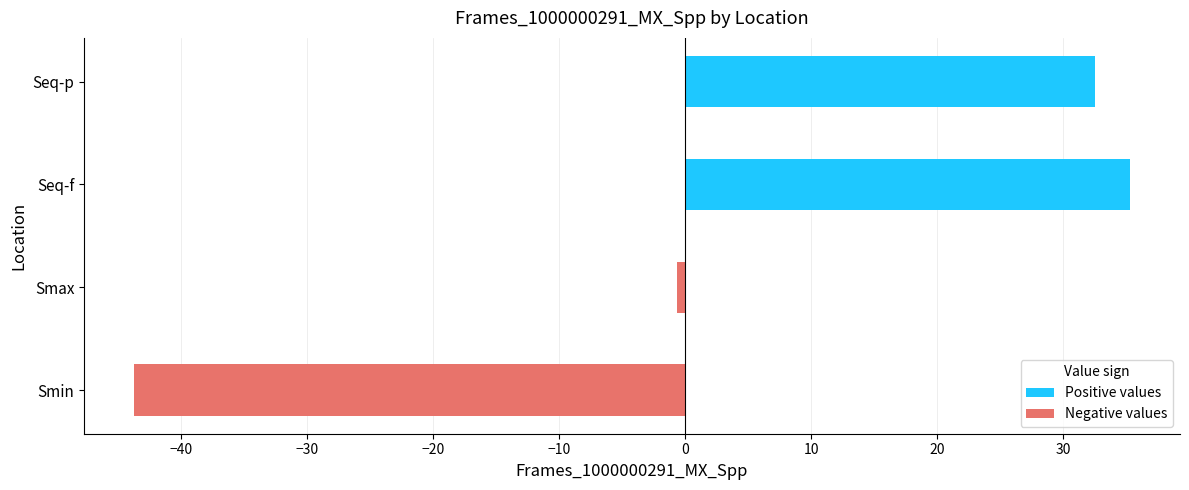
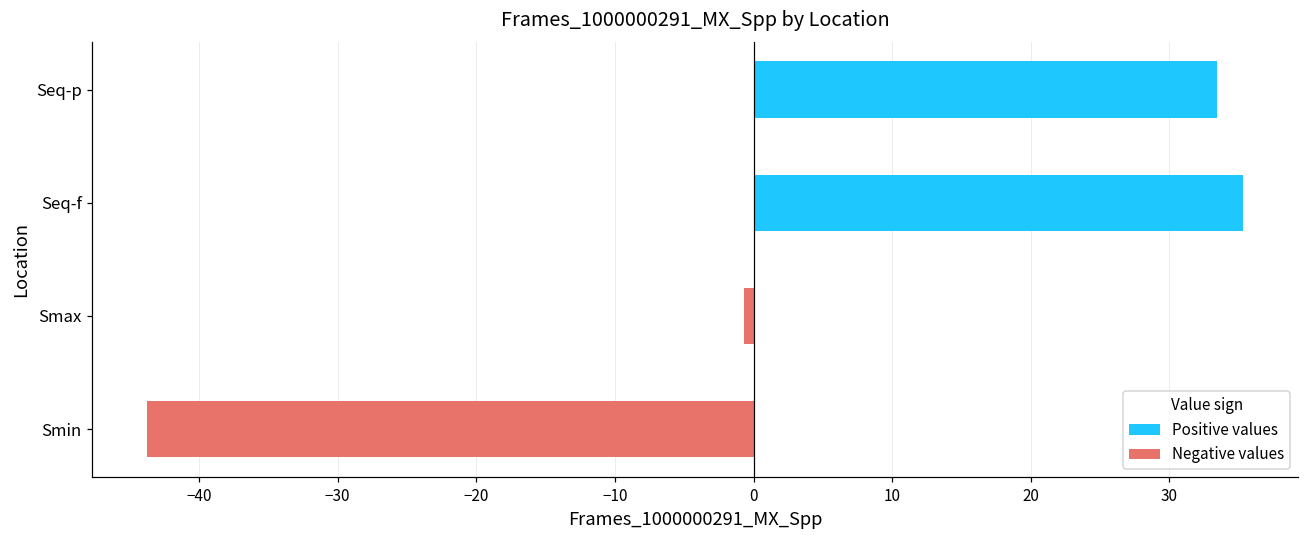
  {
-   "Seq-p": 32.5,
+   "Seq-p": 33.4,
    "Seq-f": 35.3,
    "Smax": -0.7,
    "Smin": -43.7
  }
